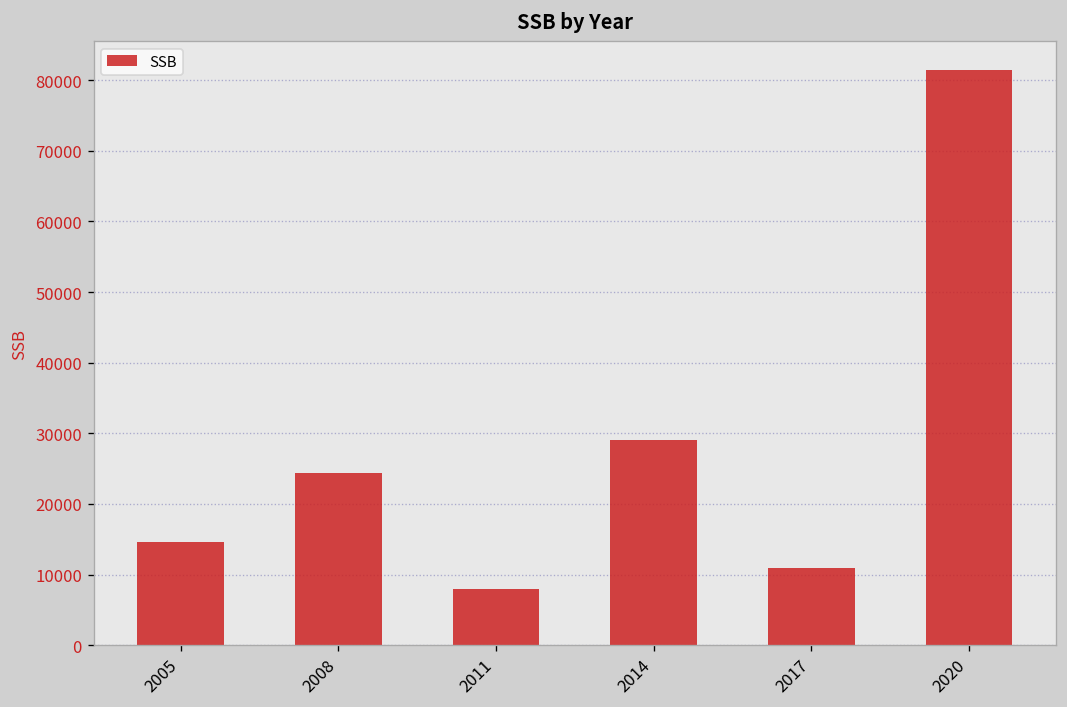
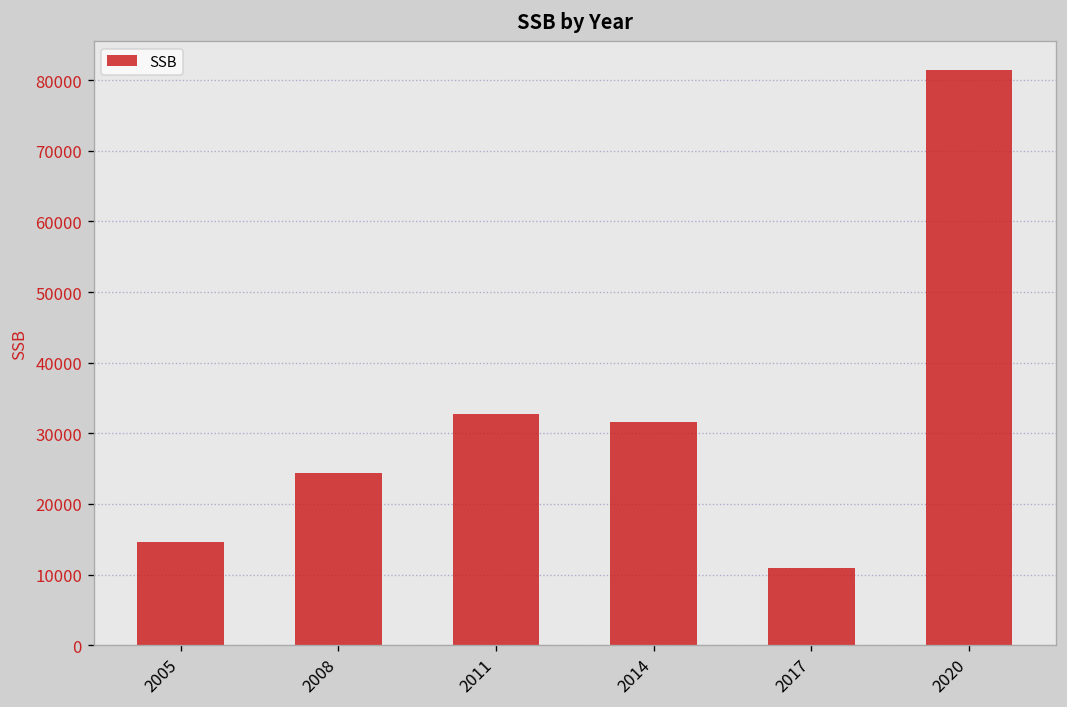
  {
    "2005": 15000,
    "2008": 24000,
-   "2011": 8000,
-   "2014": 29000,
+   "2011": 33000,
+   "2014": 32000,
    "2017": 11000,
    "2020": 81000
  }
